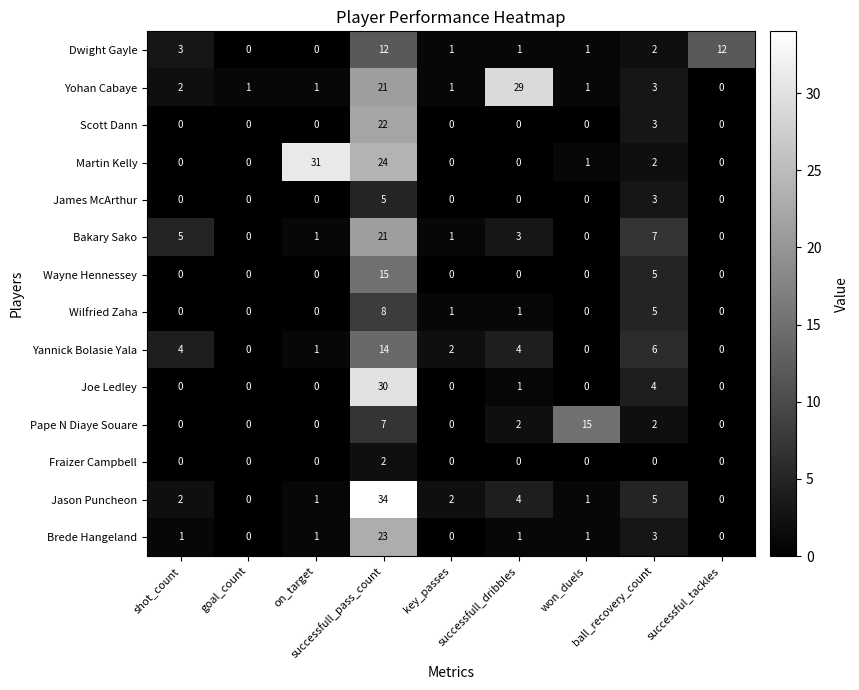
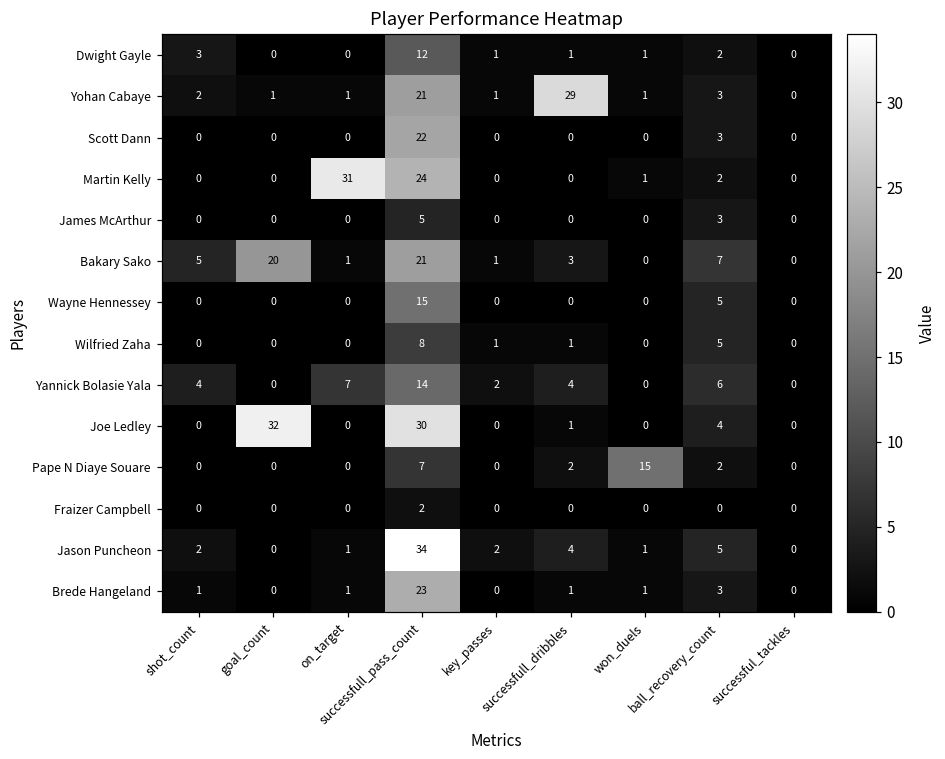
  {
    "Dwight Gayle": {
      "shot_count": 3,
      "goal_count": 0,
      "on_target": 0,
      "successfull_pass_count": 12,
      "key_passes": 1,
      "successfull_dribbles": 1,
      "won_duels": 1,
      "ball_recovery_count": 2,
-     "successful_tackles": 12
+     "successful_tackles": 0
    },
    "Yohan Cabaye": {
      "shot_count": 2,
      "goal_count": 1,
      "on_target": 1,
      "successfull_pass_count": 21,
      "key_passes": 1,
      "successfull_dribbles": 29,
      "won_duels": 1,
      "ball_recovery_count": 3,
      "successful_tackles": 0
    },
    "Scott Dann": {
      "shot_count": 0,
      "goal_count": 0,
      "on_target": 0,
      "successfull_pass_count": 22,
      "key_passes": 0,
      "successfull_dribbles": 0,
      "won_duels": 0,
      "ball_recovery_count": 3,
      "successful_tackles": 0
    },
    "Martin Kelly": {
      "shot_count": 0,
      "goal_count": 0,
      "on_target": 31,
      "successfull_pass_count": 24,
      "key_passes": 0,
      "successfull_dribbles": 0,
      "won_duels": 1,
      "ball_recovery_count": 2,
      "successful_tackles": 0
    },
    "James McArthur": {
      "shot_count": 0,
      "goal_count": 0,
      "on_target": 0,
      "successfull_pass_count": 5,
      "key_passes": 0,
      "successfull_dribbles": 0,
      "won_duels": 0,
      "ball_recovery_count": 3,
      "successful_tackles": 0
    },
    "Bakary Sako": {
      "shot_count": 5,
-     "goal_count": 0,
+     "goal_count": 20,
      "on_target": 1,
      "successfull_pass_count": 21,
      "key_passes": 1,
      "successfull_dribbles": 3,
      "won_duels": 0,
      "ball_recovery_count": 7,
      "successful_tackles": 0
    },
    "Wayne Hennessey": {
      "shot_count": 0,
      "goal_count": 0,
      "on_target": 0,
      "successfull_pass_count": 15,
      "key_passes": 0,
      "successfull_dribbles": 0,
      "won_duels": 0,
      "ball_recovery_count": 5,
      "successful_tackles": 0
    },
    "Wilfried Zaha": {
      "shot_count": 0,
      "goal_count": 0,
      "on_target": 0,
      "successfull_pass_count": 8,
      "key_passes": 1,
      "successfull_dribbles": 1,
      "won_duels": 0,
      "ball_recovery_count": 5,
      "successful_tackles": 0
    },
    "Yannick Bolasie Yala": {
      "shot_count": 4,
      "goal_count": 0,
-     "on_target": 1,
+     "on_target": 7,
      "successfull_pass_count": 14,
      "key_passes": 2,
      "successfull_dribbles": 4,
      "won_duels": 0,
      "ball_recovery_count": 6,
      "successful_tackles": 0
    },
    "Joe Ledley": {
      "shot_count": 0,
-     "goal_count": 0,
+     "goal_count": 32,
      "on_target": 0,
      "successfull_pass_count": 30,
      "key_passes": 0,
      "successfull_dribbles": 1,
      "won_duels": 0,
      "ball_recovery_count": 4,
      "successful_tackles": 0
    },
    "Pape N Diaye Souare": {
      "shot_count": 0,
      "goal_count": 0,
      "on_target": 0,
      "successfull_pass_count": 7,
      "key_passes": 0,
      "successfull_dribbles": 2,
      "won_duels": 15,
      "ball_recovery_count": 2,
      "successful_tackles": 0
    },
    "Fraizer Campbell": {
      "shot_count": 0,
      "goal_count": 0,
      "on_target": 0,
      "successfull_pass_count": 2,
      "key_passes": 0,
      "successfull_dribbles": 0,
      "won_duels": 0,
      "ball_recovery_count": 0,
      "successful_tackles": 0
    },
    "Jason Puncheon": {
      "shot_count": 2,
      "goal_count": 0,
      "on_target": 1,
      "successfull_pass_count": 34,
      "key_passes": 2,
      "successfull_dribbles": 4,
      "won_duels": 1,
      "ball_recovery_count": 5,
      "successful_tackles": 0
    },
    "Brede Hangeland": {
      "shot_count": 1,
      "goal_count": 0,
      "on_target": 1,
      "successfull_pass_count": 23,
      "key_passes": 0,
      "successfull_dribbles": 1,
      "won_duels": 1,
      "ball_recovery_count": 3,
      "successful_tackles": 0
    }
  }
